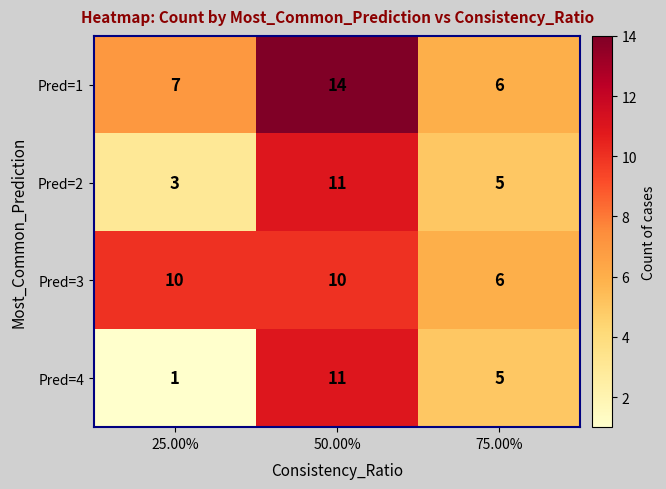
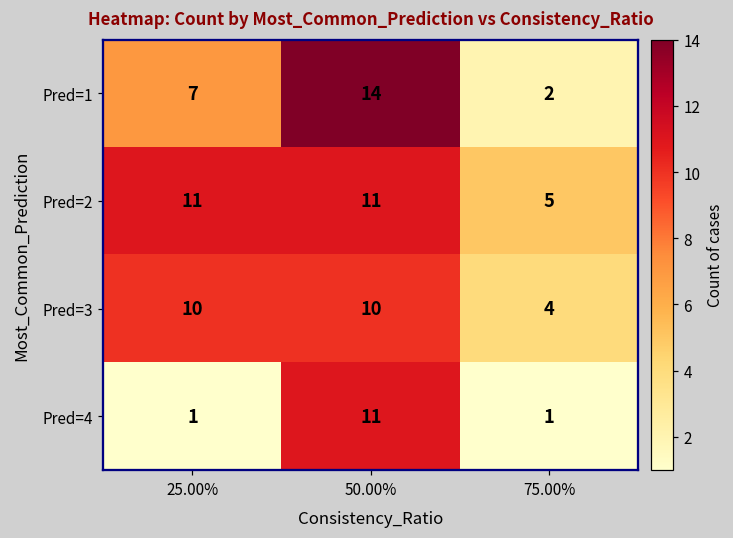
  {
    "Pred=1": {
      "25.00%": 7,
      "50.00%": 14,
-     "75.00%": 6
+     "75.00%": 2
    },
    "Pred=2": {
-     "25.00%": 3,
+     "25.00%": 11,
      "50.00%": 11,
      "75.00%": 5
    },
    "Pred=3": {
      "25.00%": 10,
      "50.00%": 10,
-     "75.00%": 6
+     "75.00%": 4
    },
    "Pred=4": {
      "25.00%": 1,
      "50.00%": 11,
-     "75.00%": 5
+     "75.00%": 1
    }
  }
